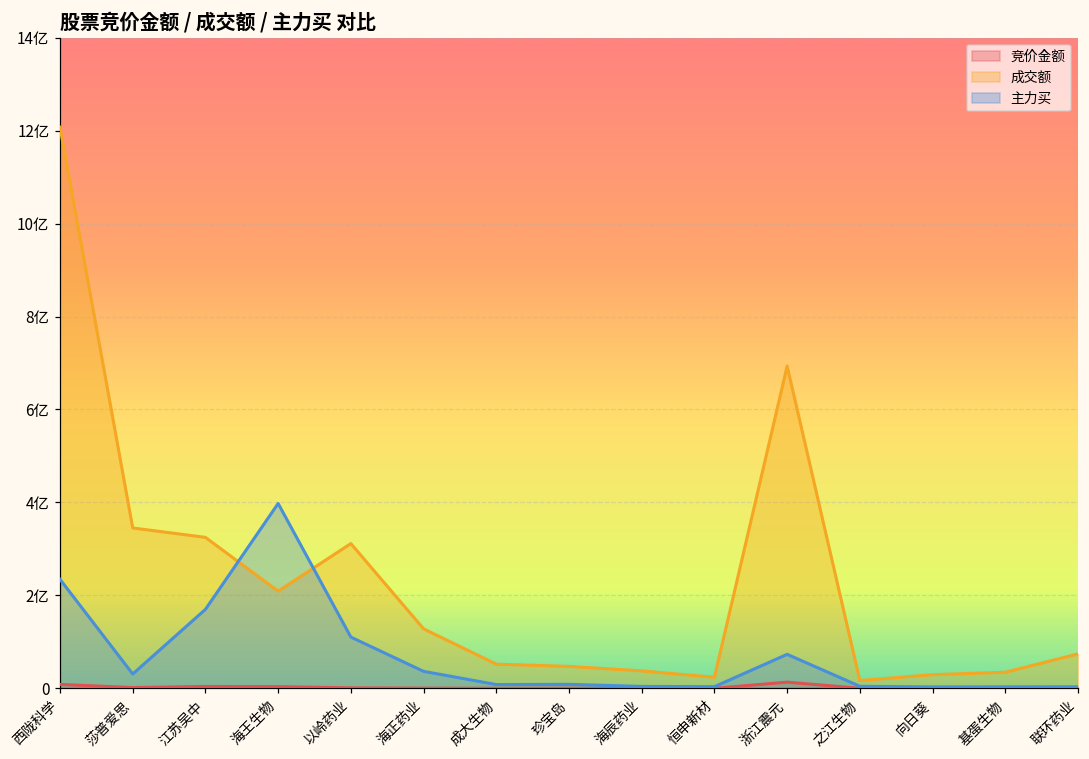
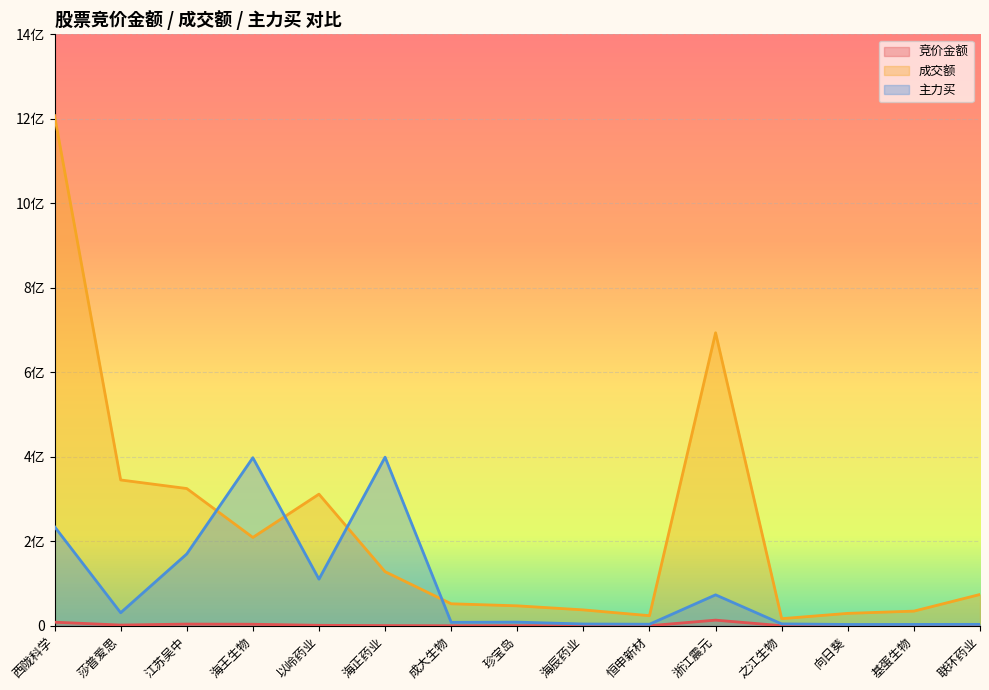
  {
    "主力买": {
      "西陇科学": "2.3亿",
      "莎普爱思": "0.3亿",
      "江苏吴中": "1.7亿",
      "海王生物": "4.0亿",
      "以岭药业": "1.1亿",
-     "海正药业": "0.4亿",
+     "海正药业": "4.0亿",
      "成大生物": "0.1亿",
      "珍宝岛": "0.1亿",
      "浙江震元": "0.7亿"
    }
  }
